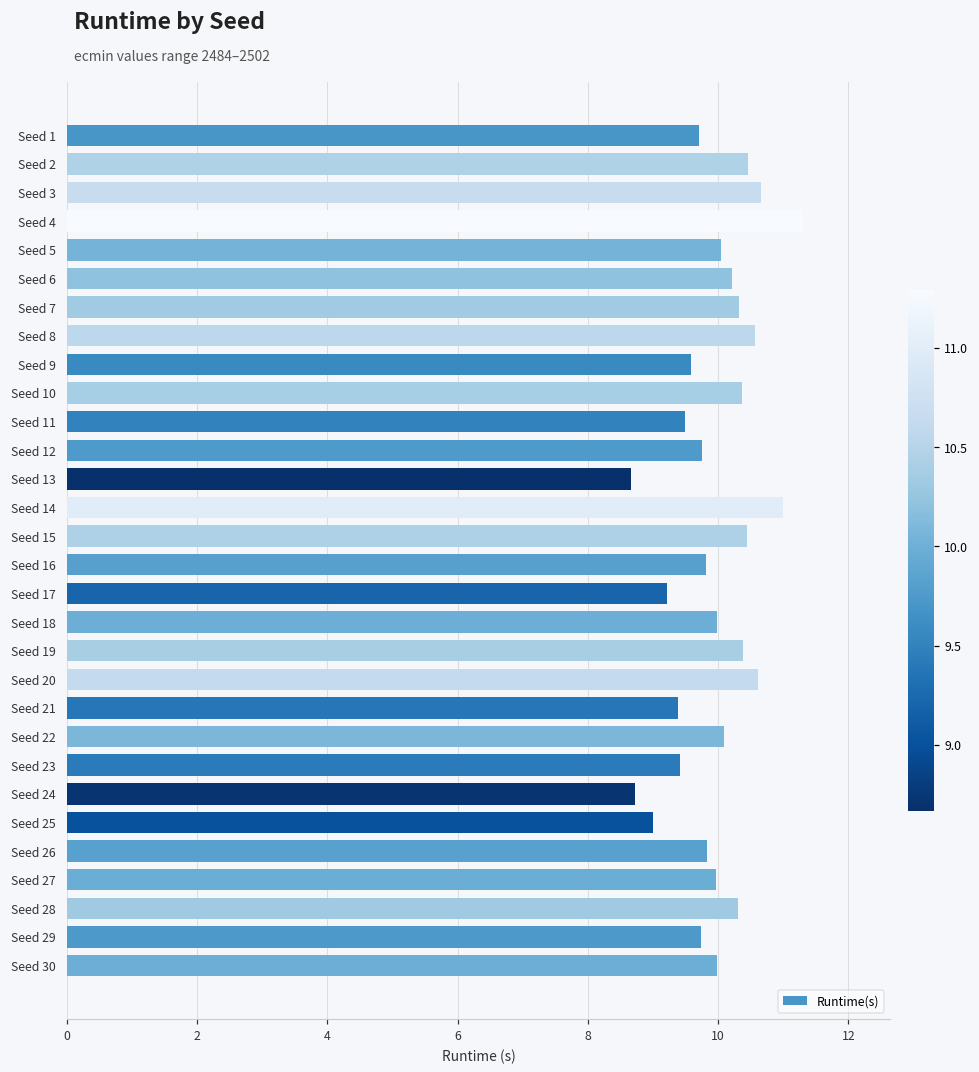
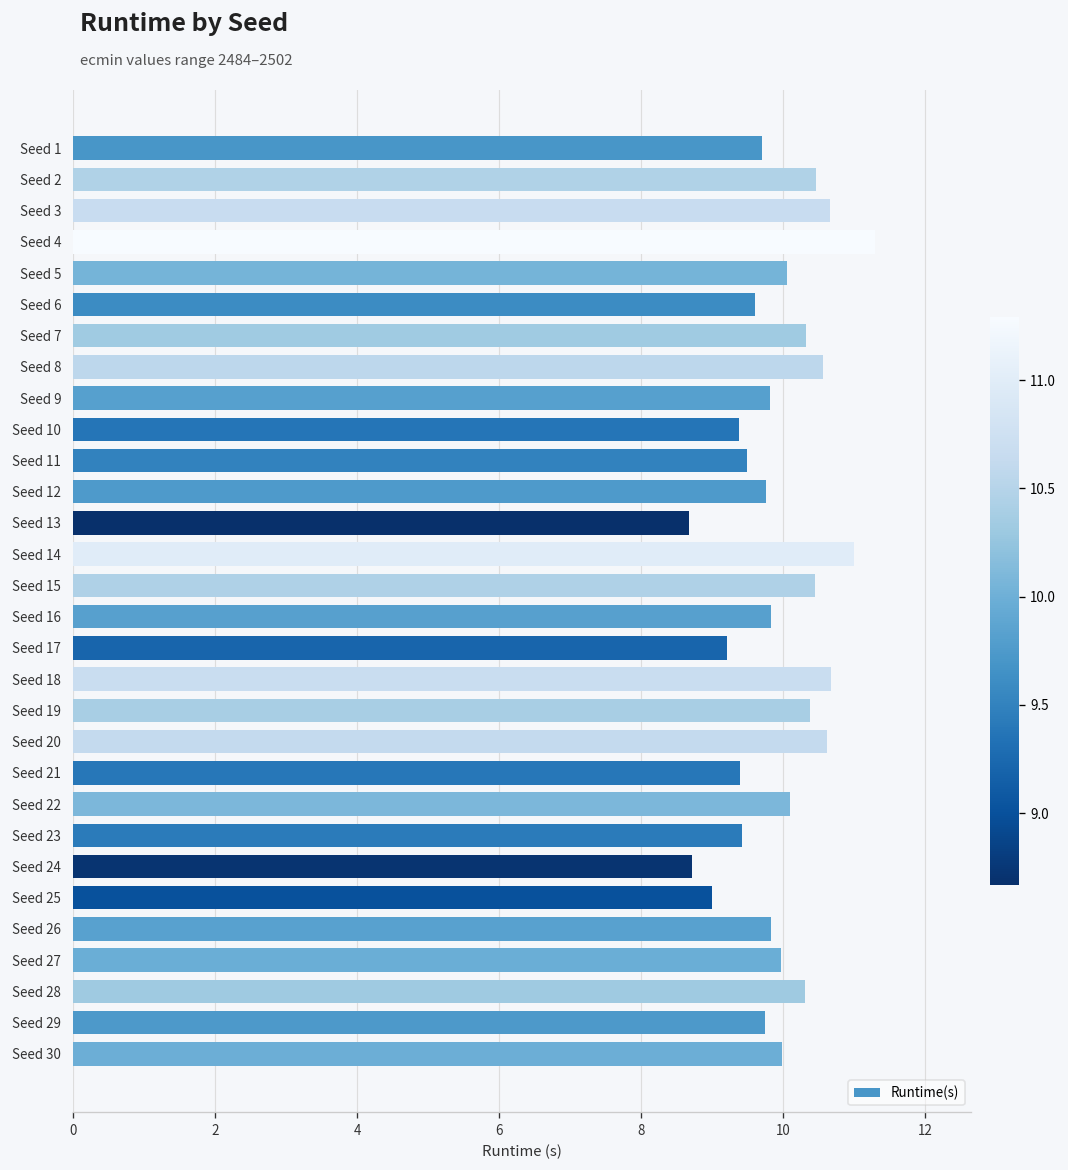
  {
    "Seed 1": 9.7,
    "Seed 2": 10.5,
    "Seed 3": 10.7,
    "Seed 4": 11.3,
    "Seed 5": 10.1,
-   "Seed 6": 10.2,
+   "Seed 6": 9.6,
    "Seed 7": 10.3,
    "Seed 8": 10.6,
-   "Seed 9": 9.6,
-   "Seed 10": 10.4,
+   "Seed 9": 9.8,
+   "Seed 10": 9.4,
    "Seed 11": 9.5,
    "Seed 12": 9.8,
    "Seed 13": 8.7,
    "Seed 14": 11.0,
    "Seed 15": 10.5,
    "Seed 16": 9.8,
    "Seed 17": 9.2,
-   "Seed 18": 10.0,
+   "Seed 18": 10.7,
    "Seed 19": 10.4,
    "Seed 20": 10.6,
    "Seed 21": 9.4,
    "Seed 22": 10.1,
    "Seed 23": 9.4,
    "Seed 24": 8.7,
    "Seed 25": 9.0,
    "Seed 26": 9.8,
    "Seed 27": 10.0,
    "Seed 28": 10.3,
    "Seed 29": 9.7,
    "Seed 30": 10.0
  }
